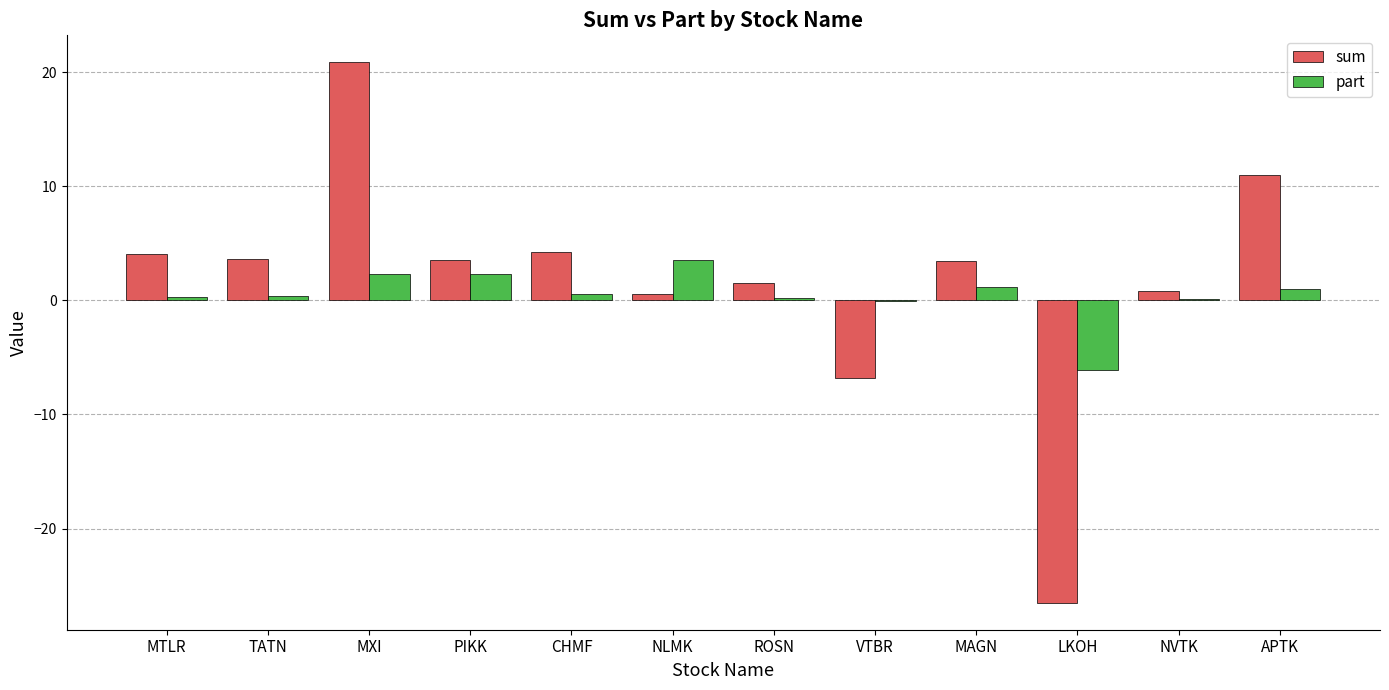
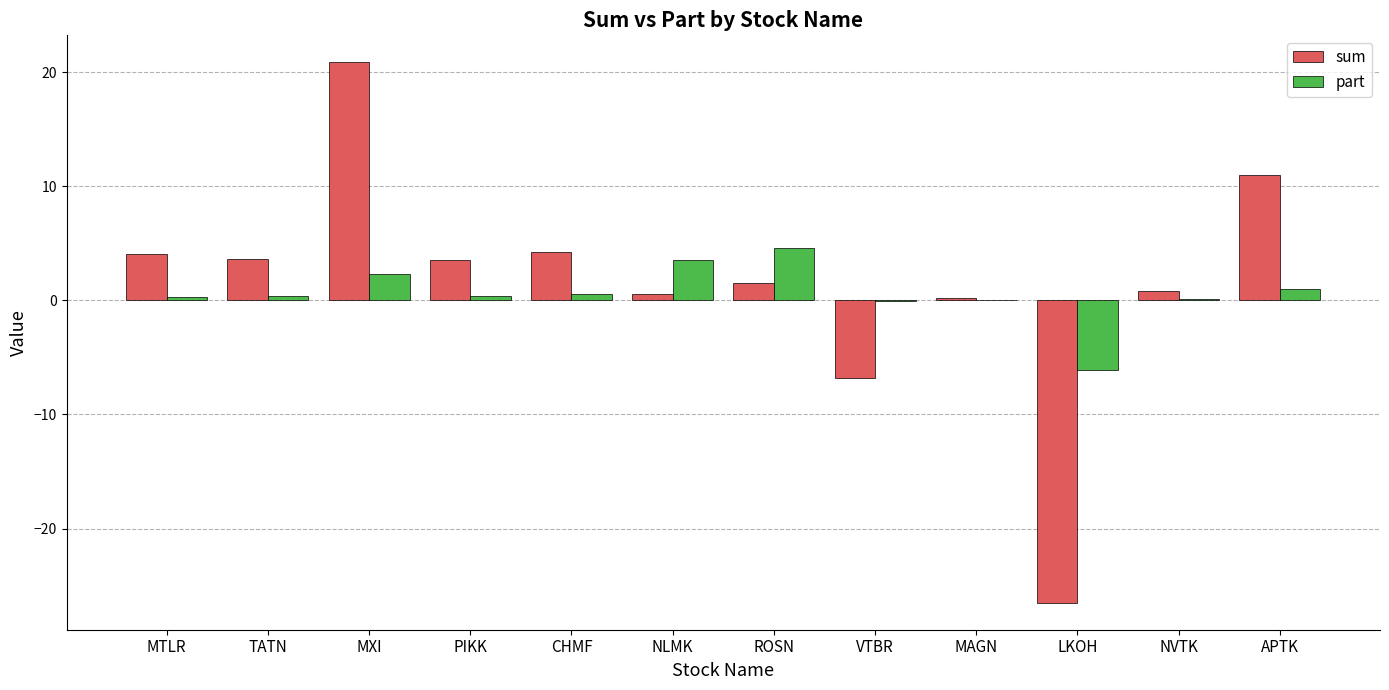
  {
    "sum": {
      "MTLR": 4.1,
      "TATN": 3.6,
      "MXI": 20.8,
      "PIKK": 3.5,
      "CHMF": 4.2,
      "NLMK": 0.6,
      "ROSN": 1.5,
      "VTBR": -6.8,
-     "MAGN": 3.5,
+     "MAGN": 0.2,
      "LKOH": -26.5,
      "NVTK": 0.8,
      "APTK": 11.0
    },
    "part": {
      "MTLR": 0.3,
      "TATN": 0.4,
      "MXI": 2.3,
-     "PIKK": 2.3,
+     "PIKK": 0.4,
      "CHMF": 0.5,
      "NLMK": 3.5,
-     "ROSN": 0.2,
-     "MAGN": 1.2,
+     "ROSN": 4.6,
+     "MAGN": 0.0,
      "LKOH": -6.1,
      "APTK": 1.0
    }
  }
